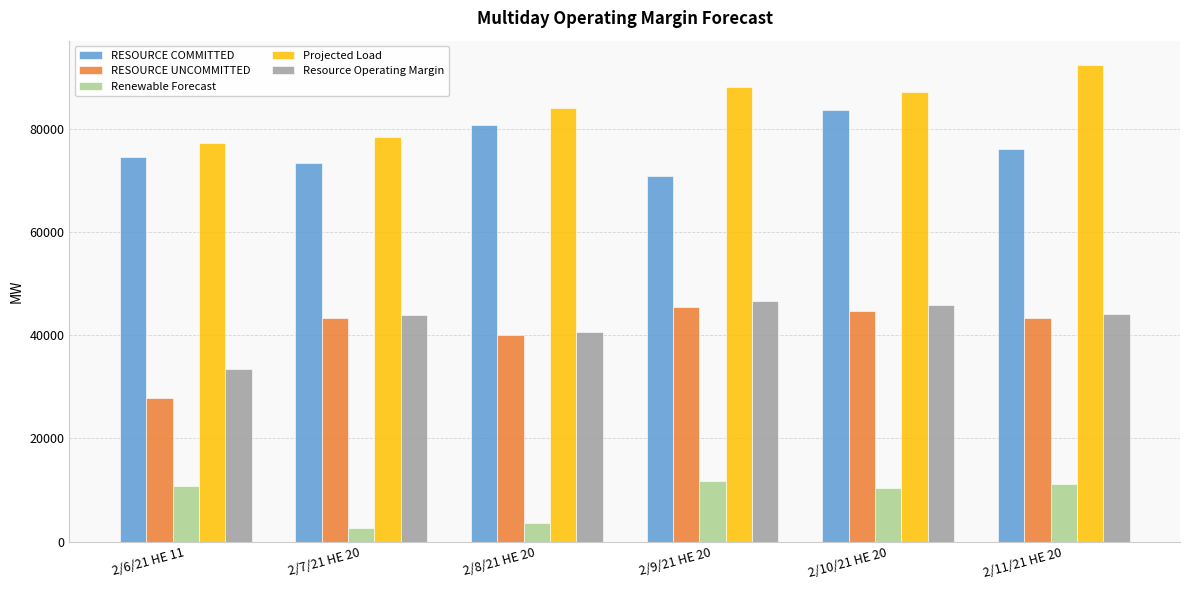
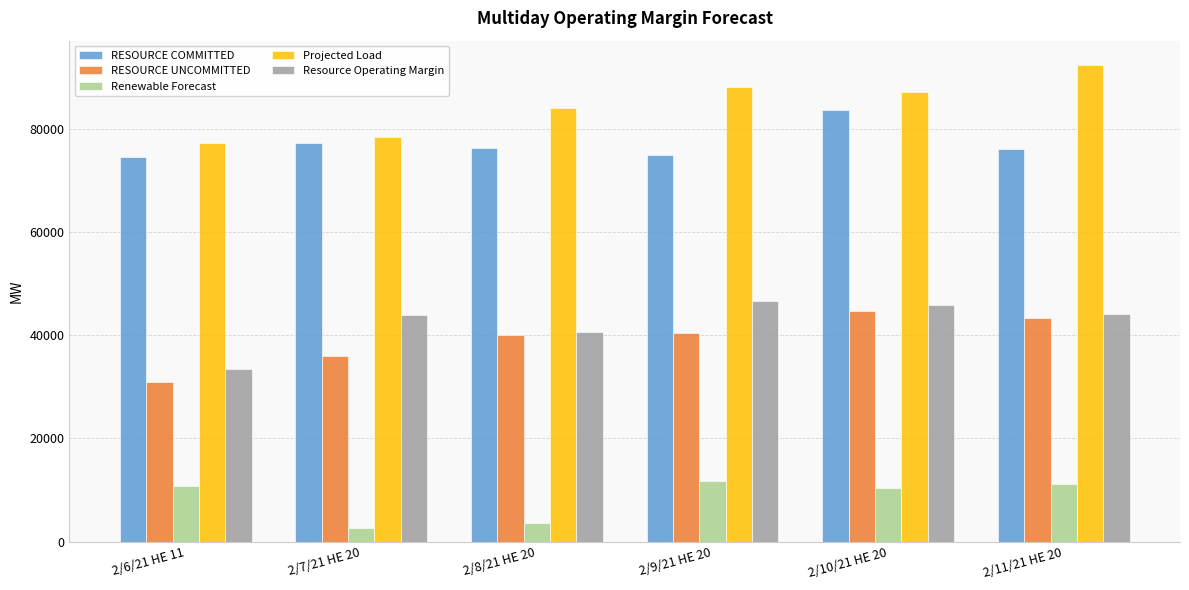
  {
    "RESOURCE COMMITTED": {
      "2/6/21 HE 11": 75000,
-     "2/7/21 HE 20": 73000,
-     "2/8/21 HE 20": 81000,
-     "2/9/21 HE 20": 71000,
+     "2/7/21 HE 20": 77000,
+     "2/8/21 HE 20": 76000,
+     "2/9/21 HE 20": 75000,
      "2/10/21 HE 20": 84000,
      "2/11/21 HE 20": 76000
    },
    "RESOURCE UNCOMMITTED": {
-     "2/6/21 HE 11": 28000,
-     "2/7/21 HE 20": 43000,
+     "2/6/21 HE 11": 31000,
+     "2/7/21 HE 20": 36000,
      "2/8/21 HE 20": 40000,
-     "2/9/21 HE 20": 46000,
+     "2/9/21 HE 20": 41000,
      "2/10/21 HE 20": 45000,
      "2/11/21 HE 20": 43000
    },
    "Projected Load": {
      "2/6/21 HE 11": 77000,
      "2/7/21 HE 20": 78000,
      "2/8/21 HE 20": 84000,
      "2/9/21 HE 20": 88000,
      "2/10/21 HE 20": 87000,
      "2/11/21 HE 20": 92000
    }
  }
